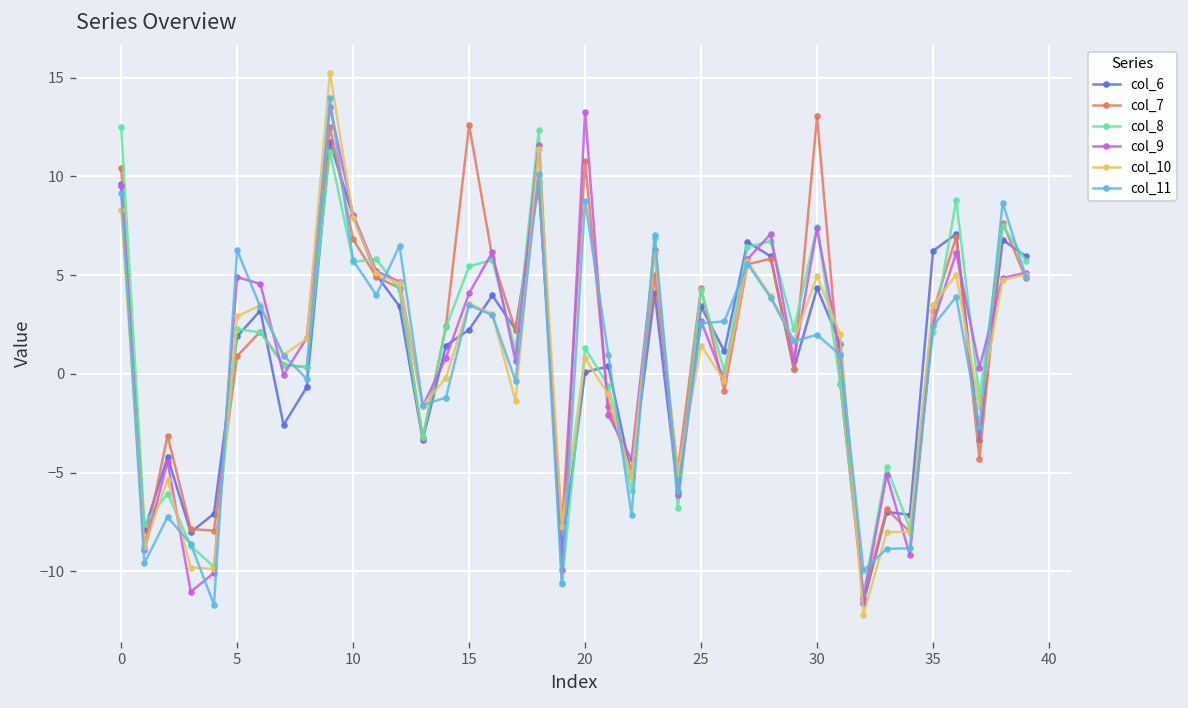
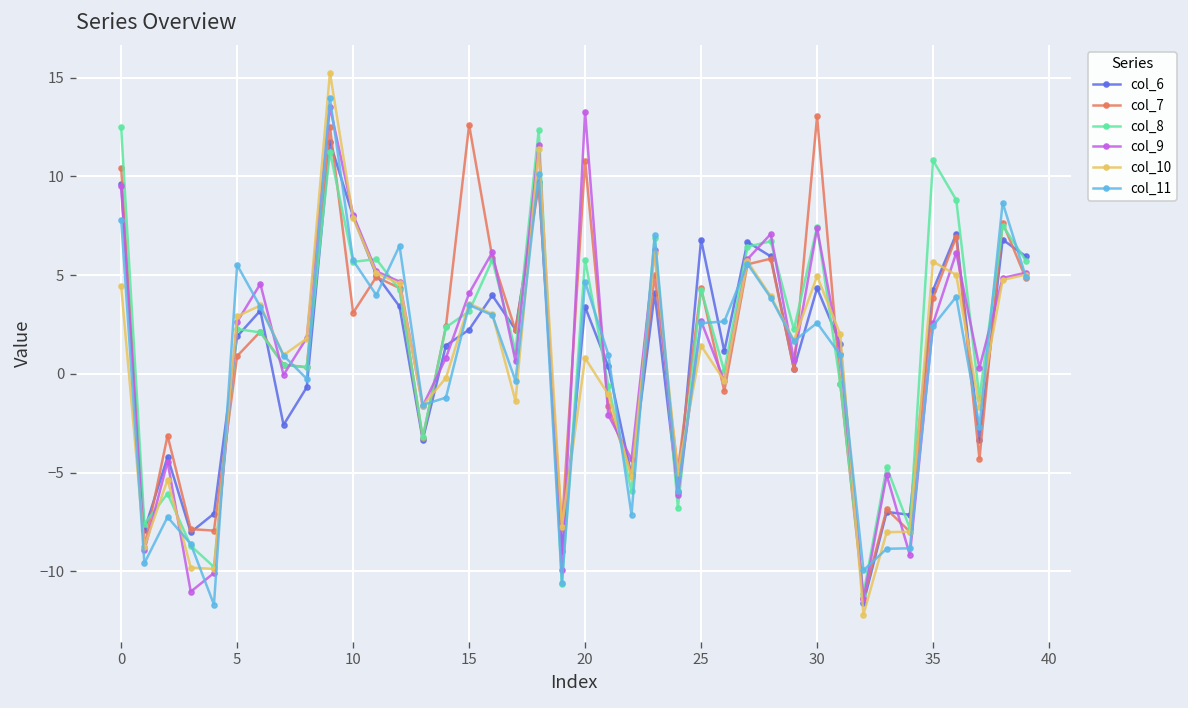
  {
    "col_6": {
      "5": 1.9,
      "15": 2.2,
-     "20": 0.1,
-     "25": 3.4,
+     "20": 3.4,
+     "25": 6.8,
      "30": 4.3,
-     "35": 6.2
+     "35": 4.2
    },
    "col_7": {
      "0": 10.4,
      "5": 0.9,
-     "10": 6.8,
+     "10": 3.1,
      "15": 12.6,
      "20": 10.8,
      "30": 13.0,
-     "35": 3.2
+     "35": 3.8
    },
    "col_8": {
      "0": 12.5,
      "5": 2.3,
-     "15": 5.4,
-     "20": 1.3,
-     "35": 2.1
+     "15": 3.2,
+     "20": 5.8,
+     "35": 10.8
    },
    "col_9": {
-     "5": 4.9,
+     "5": 2.6,
      "15": 4.1,
      "20": 13.3
    },
    "col_10": {
-     "0": 8.3,
+     "0": 4.4,
      "5": 2.9,
      "20": 0.8,
      "25": 1.4,
      "30": 4.9,
-     "35": 3.5
+     "35": 5.7
    },
    "col_11": {
-     "0": 9.1,
-     "5": 6.3,
-     "20": 8.8,
-     "30": 2.0
+     "0": 7.8,
+     "5": 5.5,
+     "20": 4.7,
+     "30": 2.6
    }
  }
